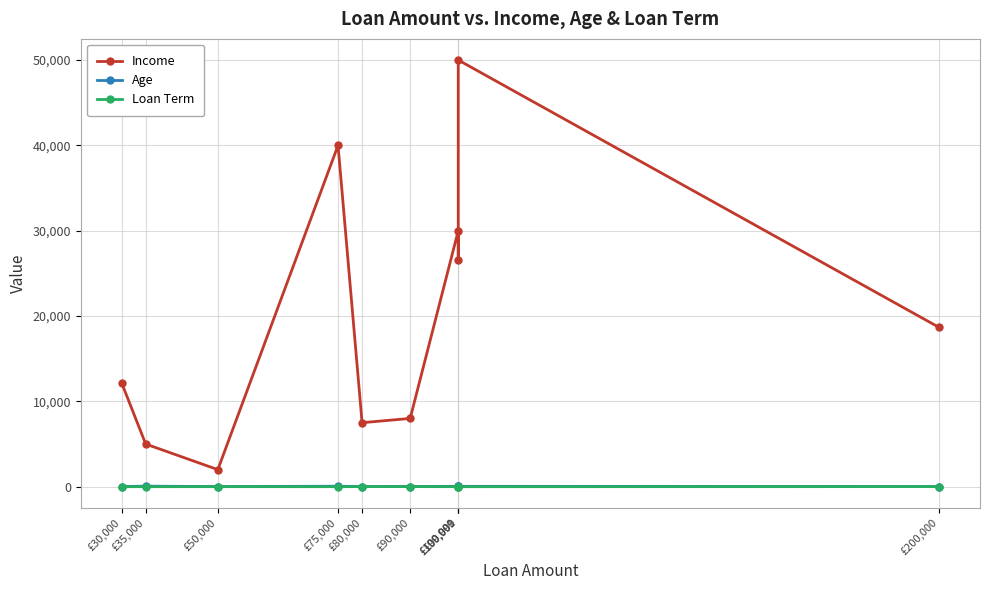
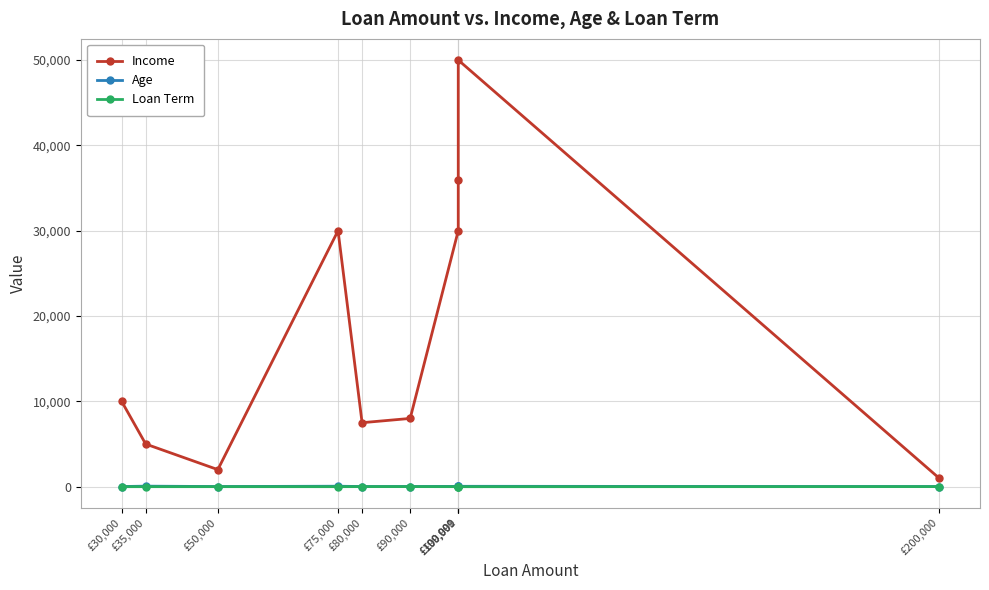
  {
    "Income": {
-     "£30,000": "12,000",
+     "£30,000": "10,000",
      "£35,000": "5,000",
      "£50,000": "2,000",
-     "£75,000": "40,000",
+     "£75,000": "30,000",
      "£80,000": "8,000",
      "£90,000": "8,000",
-     "£100,000": "27,000",
+     "£100,000": "36,000",
      "£99,999": "30,000",
      "£100,001": "50,000",
-     "£200,000": "19,000"
+     "£200,000": "1,000"
    }
  }
